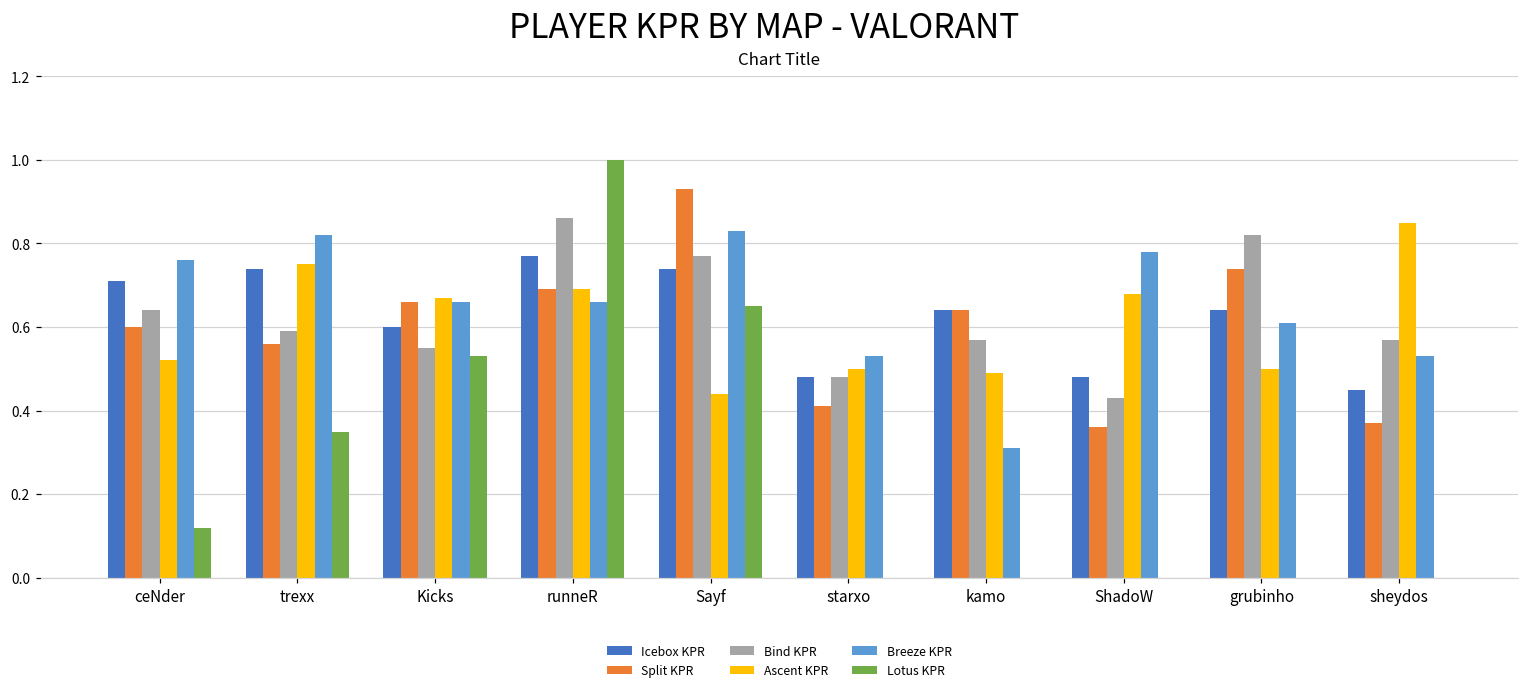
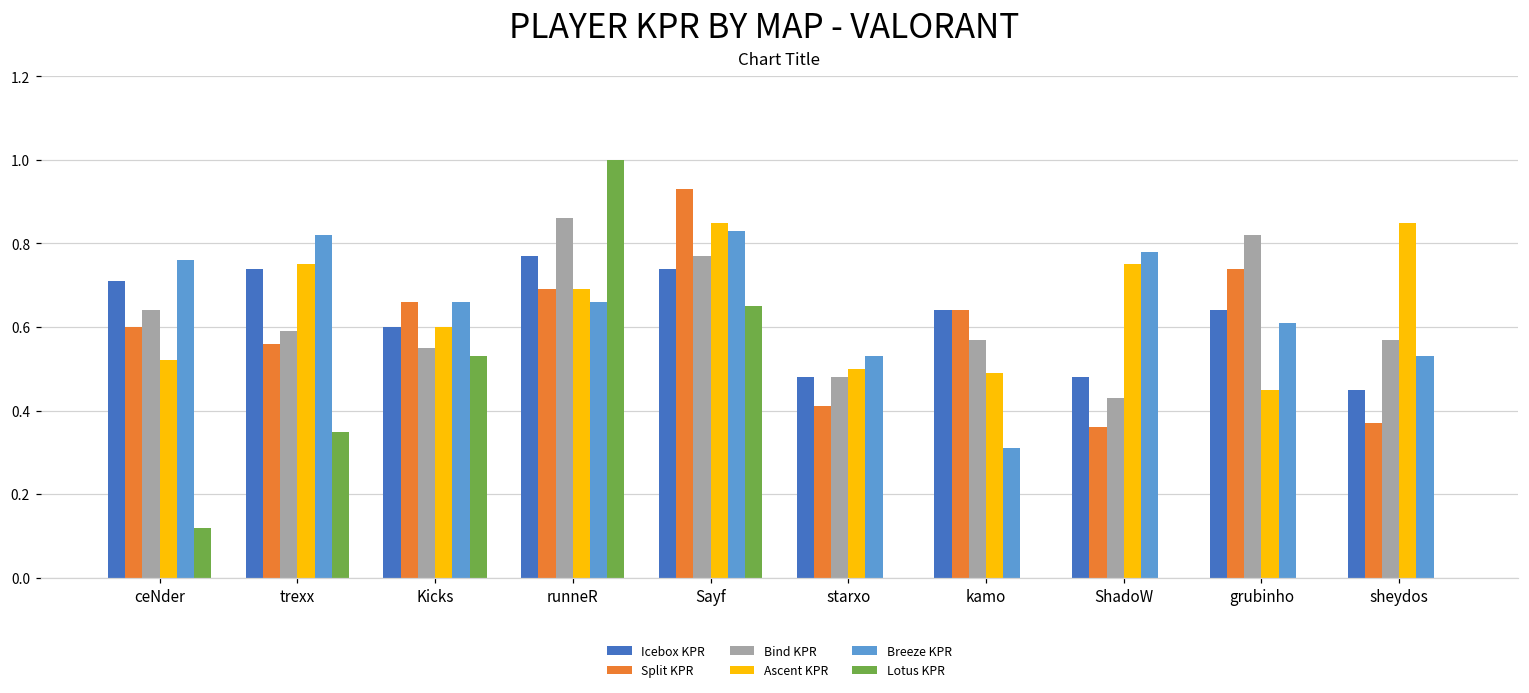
  {
    "Split KPR": {
      "ceNder": 0.60,
      "trexx": 0.56,
      "Kicks": 0.66,
      "runneR": 0.69,
      "Sayf": 0.93,
      "starxo": 0.41,
      "kamo": 0.64,
      "ShadoW": 0.36,
      "grubinho": 0.74,
      "sheydos": 0.37
    },
    "Bind KPR": {
      "ceNder": 0.64,
      "trexx": 0.59,
      "Kicks": 0.55,
      "runneR": 0.86,
      "Sayf": 0.77,
      "starxo": 0.48,
      "kamo": 0.57,
      "ShadoW": 0.43,
      "grubinho": 0.82,
      "sheydos": 0.57
    },
    "Ascent KPR": {
      "ceNder": 0.52,
      "trexx": 0.75,
-     "Kicks": 0.67,
+     "Kicks": 0.60,
      "runneR": 0.69,
-     "Sayf": 0.44,
+     "Sayf": 0.85,
      "starxo": 0.50,
      "kamo": 0.49,
-     "ShadoW": 0.68,
-     "grubinho": 0.50,
+     "ShadoW": 0.75,
+     "grubinho": 0.45,
      "sheydos": 0.85
    },
    "Lotus KPR": {
      "ceNder": 0.12,
      "trexx": 0.35,
      "Kicks": 0.53,
      "runneR": 1.00,
      "Sayf": 0.65,
      "starxo": 0.00,
      "kamo": 0.00,
      "ShadoW": 0.00,
      "grubinho": 0.00,
      "sheydos": 0.00
    }
  }
